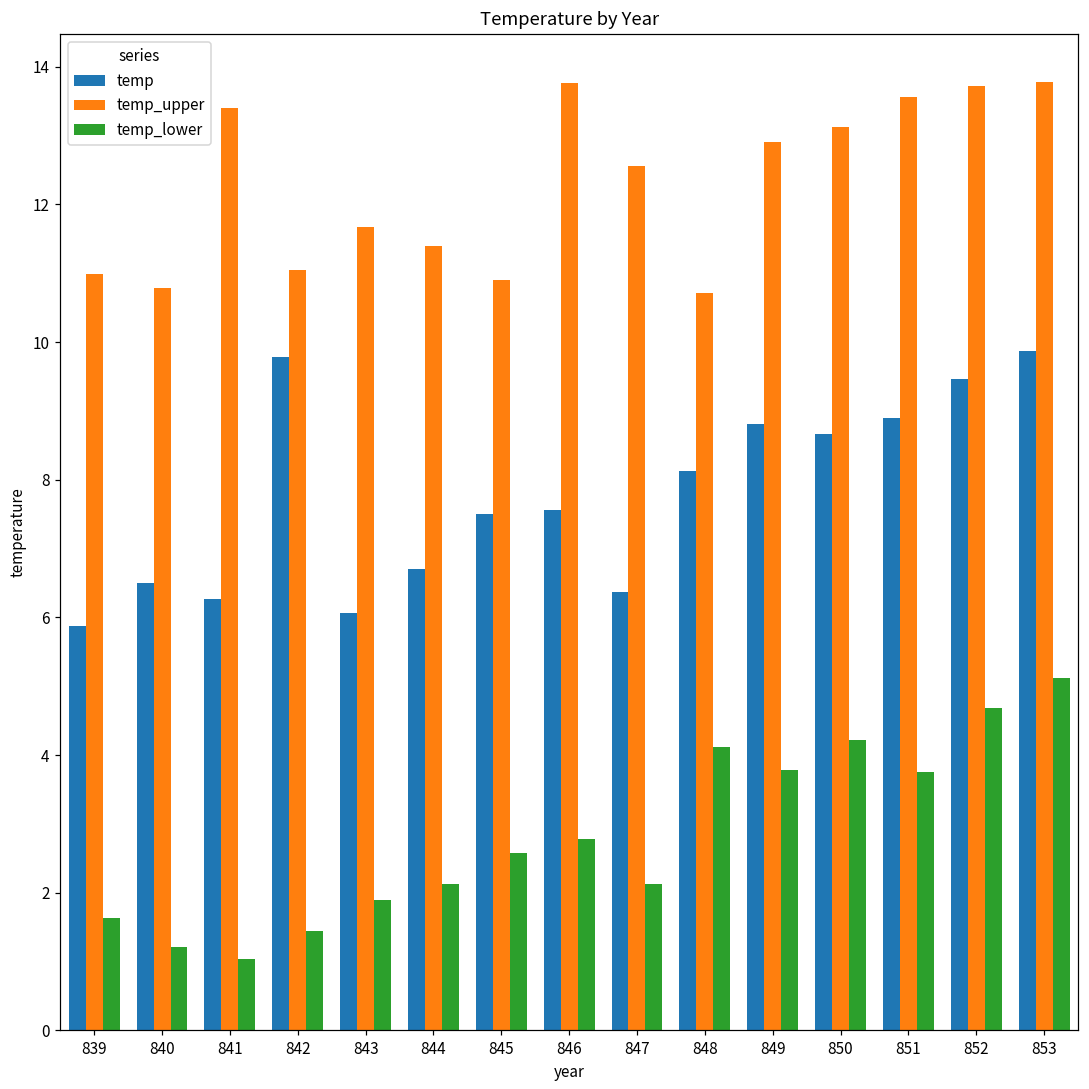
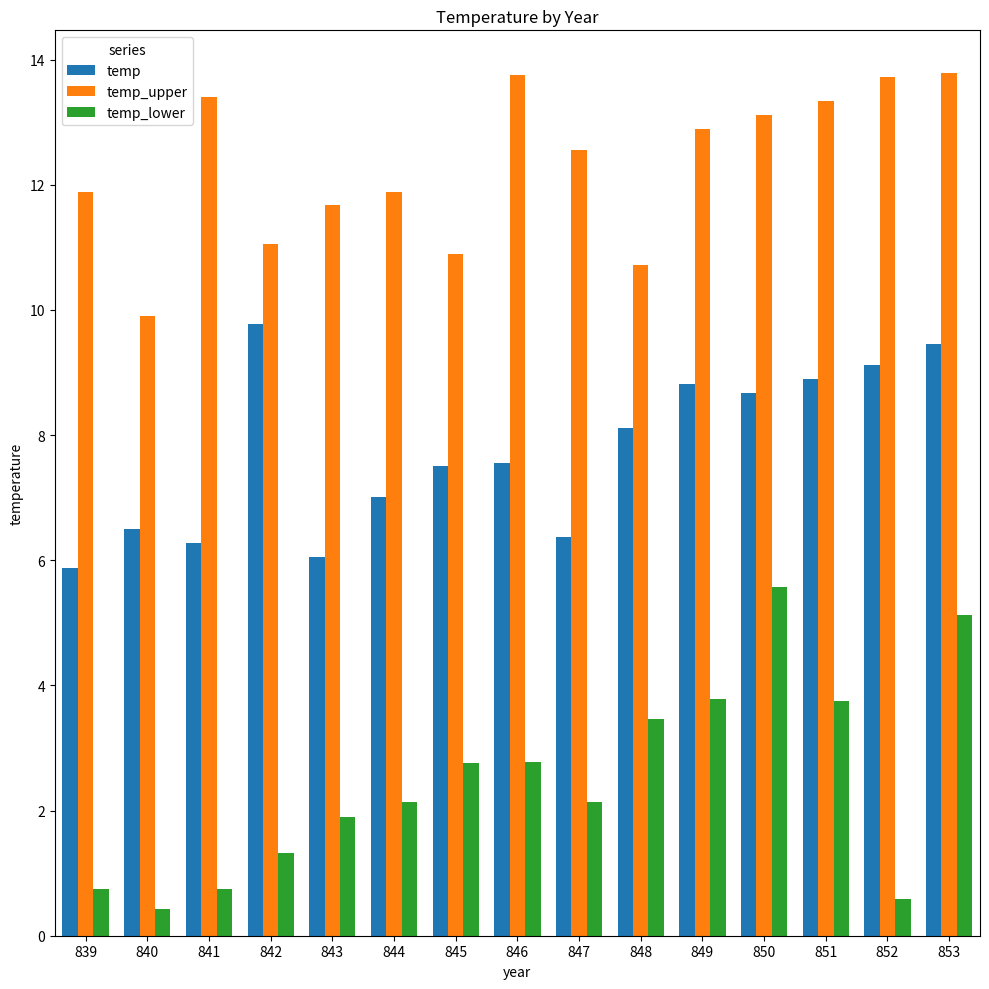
  {
    "temp": {
      "839": 5.9,
      "840": 6.5,
      "841": 6.3,
      "842": 9.8,
      "843": 6.1,
-     "844": 6.7,
+     "844": 7.0,
      "845": 7.5,
      "846": 7.6,
      "847": 6.4,
      "848": 8.1,
      "849": 8.8,
      "850": 8.7,
      "851": 8.9,
-     "852": 9.5,
-     "853": 9.9
+     "852": 9.1,
+     "853": 9.5
    },
    "temp_upper": {
-     "839": 11.0,
-     "840": 10.8,
+     "839": 11.9,
+     "840": 9.9,
      "841": 13.4,
      "842": 11.1,
      "843": 11.7,
-     "844": 11.4,
+     "844": 11.9,
      "845": 10.9,
      "846": 13.8,
      "847": 12.6,
      "848": 10.7,
      "849": 12.9,
      "850": 13.1,
-     "851": 13.6,
+     "851": 13.3,
      "852": 13.7,
      "853": 13.8
    },
    "temp_lower": {
-     "839": 1.6,
-     "840": 1.2,
-     "841": 1.0,
-     "842": 1.5,
+     "839": 0.8,
+     "840": 0.4,
+     "841": 0.7,
+     "842": 1.3,
      "843": 1.9,
      "844": 2.1,
-     "845": 2.6,
+     "845": 2.8,
      "846": 2.8,
      "847": 2.1,
-     "848": 4.1,
+     "848": 3.5,
      "849": 3.8,
-     "850": 4.2,
+     "850": 5.6,
      "851": 3.8,
-     "852": 4.7,
+     "852": 0.6,
      "853": 5.1
    }
  }
